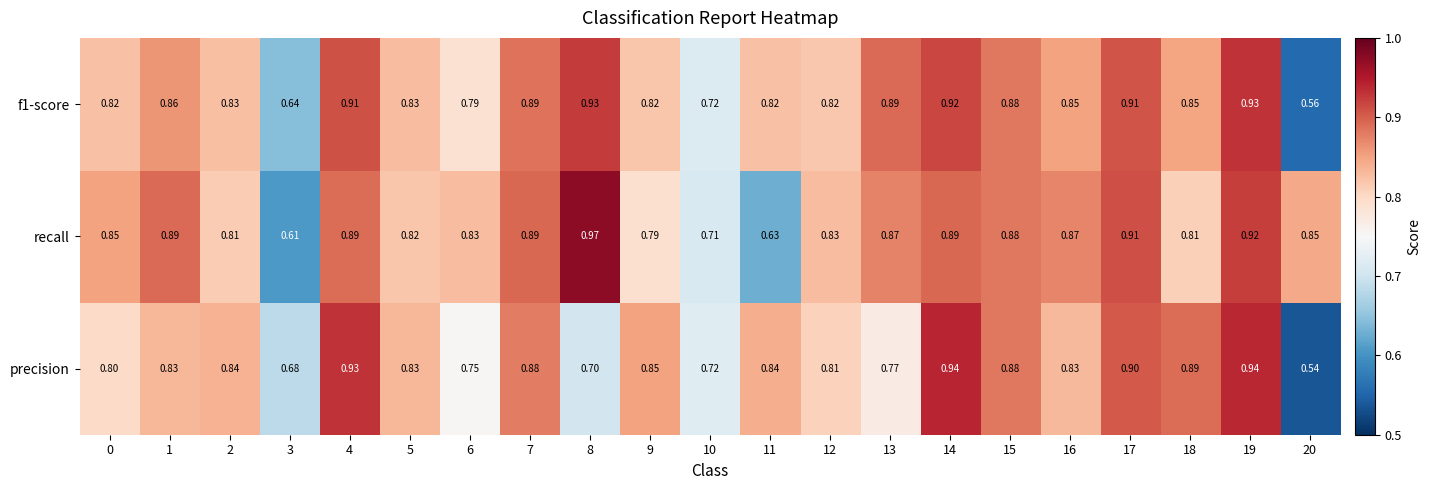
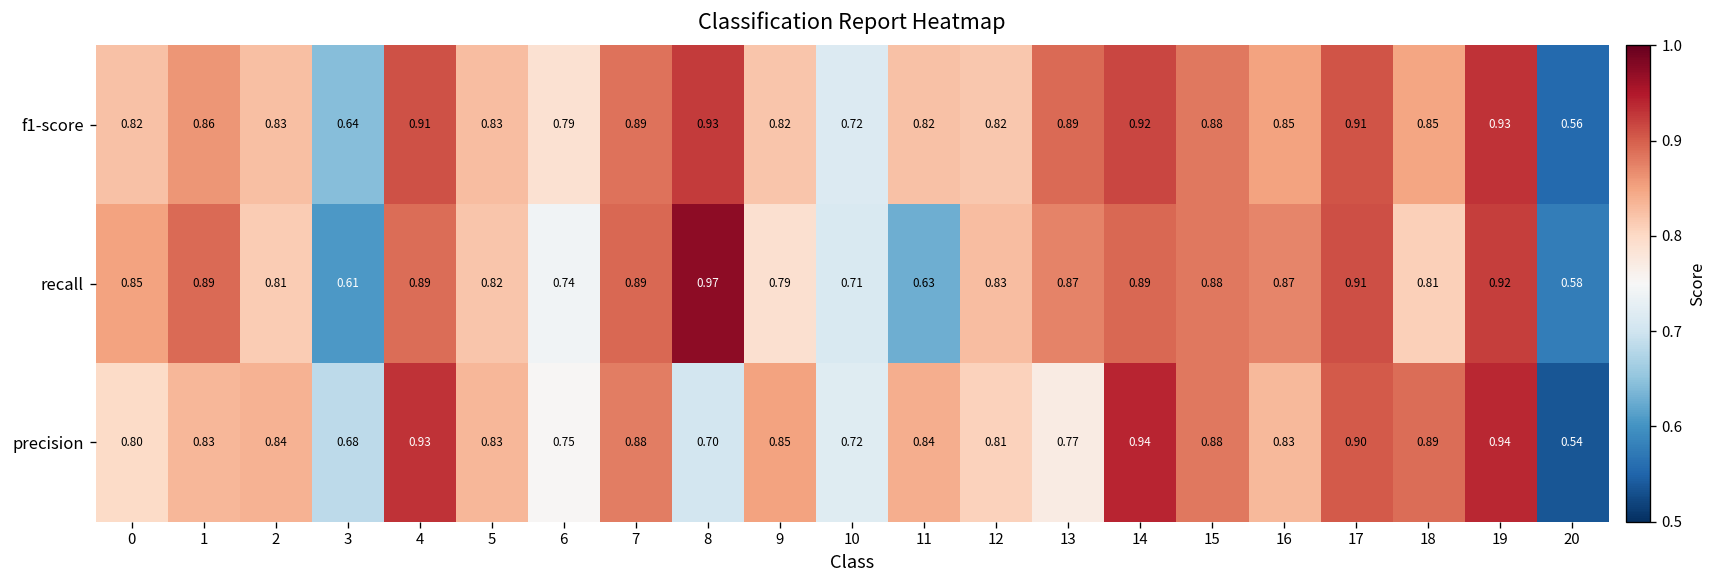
  {
    "f1-score": {
      "0": 0.82,
      "1": 0.86,
      "2": 0.83,
      "3": 0.64,
      "4": 0.91,
      "5": 0.83,
      "6": 0.79,
      "7": 0.89,
      "8": 0.93,
      "9": 0.82,
      "10": 0.72,
      "11": 0.82,
      "12": 0.82,
      "13": 0.89,
      "14": 0.92,
      "15": 0.88,
      "16": 0.85,
      "17": 0.91,
      "18": 0.85,
      "19": 0.93,
      "20": 0.56
    },
    "recall": {
      "0": 0.85,
      "1": 0.89,
      "2": 0.81,
      "3": 0.61,
      "4": 0.89,
      "5": 0.82,
-     "6": 0.83,
+     "6": 0.74,
      "7": 0.89,
      "8": 0.97,
      "9": 0.79,
      "10": 0.71,
      "11": 0.63,
      "12": 0.83,
      "13": 0.87,
      "14": 0.89,
      "15": 0.88,
      "16": 0.87,
      "17": 0.91,
      "18": 0.81,
      "19": 0.92,
-     "20": 0.85
+     "20": 0.58
    },
    "precision": {
      "0": 0.80,
      "1": 0.83,
      "2": 0.84,
      "3": 0.68,
      "4": 0.93,
      "5": 0.83,
      "6": 0.75,
      "7": 0.88,
      "8": 0.70,
      "9": 0.85,
      "10": 0.72,
      "11": 0.84,
      "12": 0.81,
      "13": 0.77,
      "14": 0.94,
      "15": 0.88,
      "16": 0.83,
      "17": 0.90,
      "18": 0.89,
      "19": 0.94,
      "20": 0.54
    }
  }
